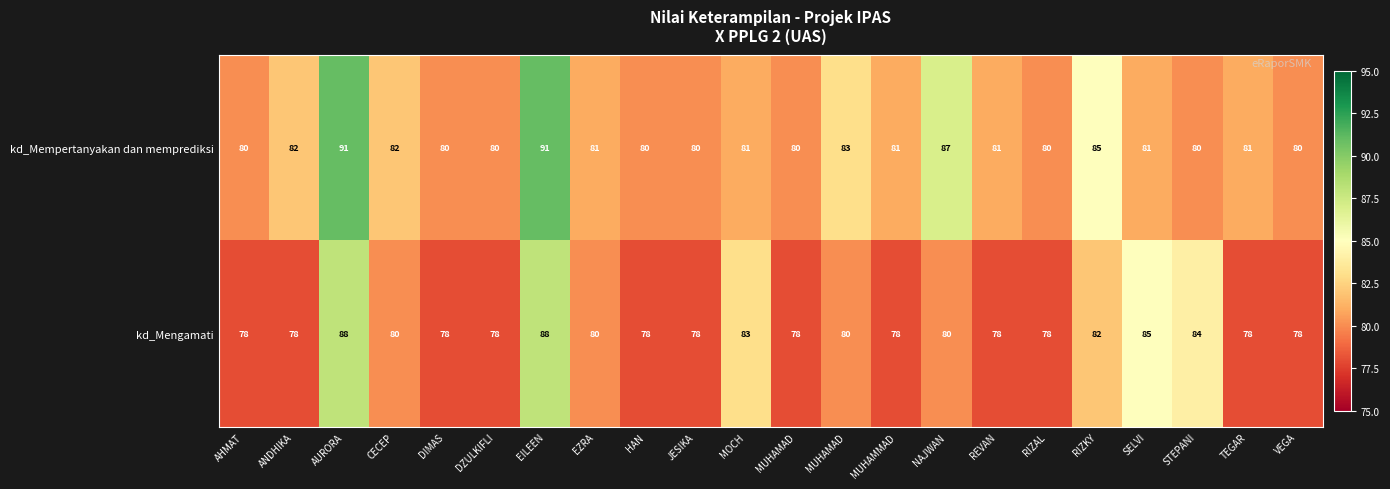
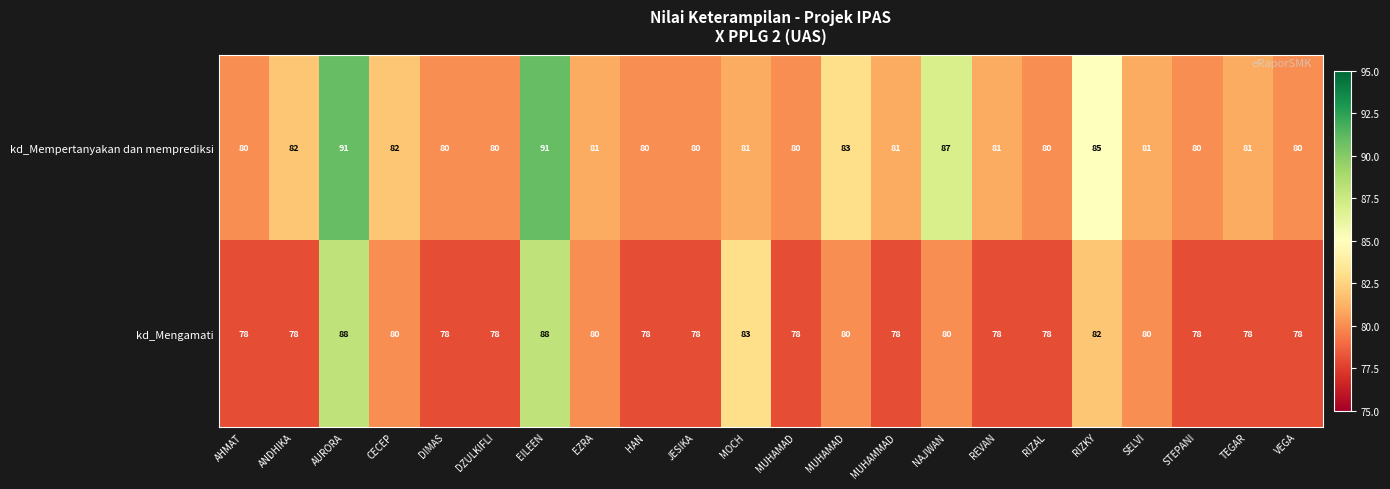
  {
    "kd_Mempertanyakan dan memprediksi": {
      "AHMAT": 80,
      "ANDHIKA": 82,
      "AURORA": 91,
      "CECEP": 82,
      "DIMAS": 80,
      "DZULKIFLI": 80,
      "EILEEN": 91,
      "EZRA": 81,
      "HAN": 80,
      "JESIKA": 80,
      "MOCH": 81,
      "MUHAMMAD": 81,
      "NAJWAN": 87,
      "REVAN": 81,
      "RIZAL": 80,
      "RIZKY": 85,
      "SELVI": 81,
      "STEPANI": 80,
      "TEGAR": 81
    },
    "kd_Mengamati": {
      "AHMAT": 78,
      "ANDHIKA": 78,
      "AURORA": 88,
      "CECEP": 80,
      "DIMAS": 78,
      "DZULKIFLI": 78,
      "EILEEN": 88,
      "EZRA": 80,
      "HAN": 78,
      "JESIKA": 78,
      "MOCH": 83,
      "MUHAMMAD": 78,
      "NAJWAN": 80,
      "REVAN": 78,
      "RIZAL": 78,
      "RIZKY": 82,
-     "SELVI": 85,
-     "STEPANI": 84,
+     "SELVI": 80,
+     "STEPANI": 78,
      "TEGAR": 78,
      "VEGA": 78
    }
  }
